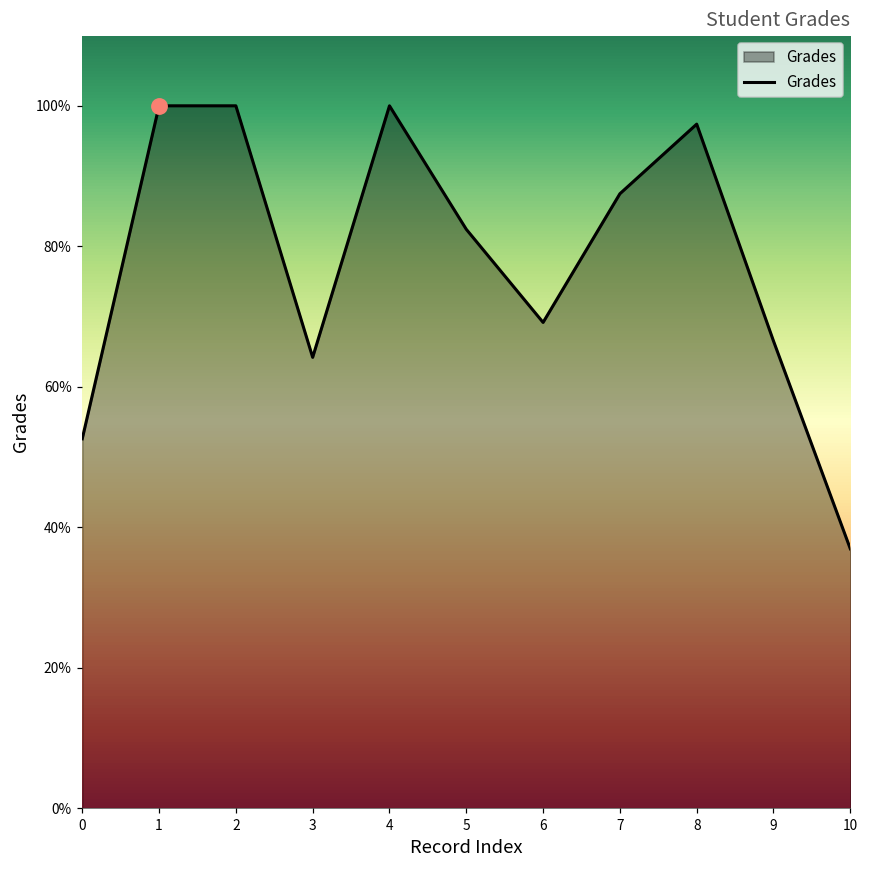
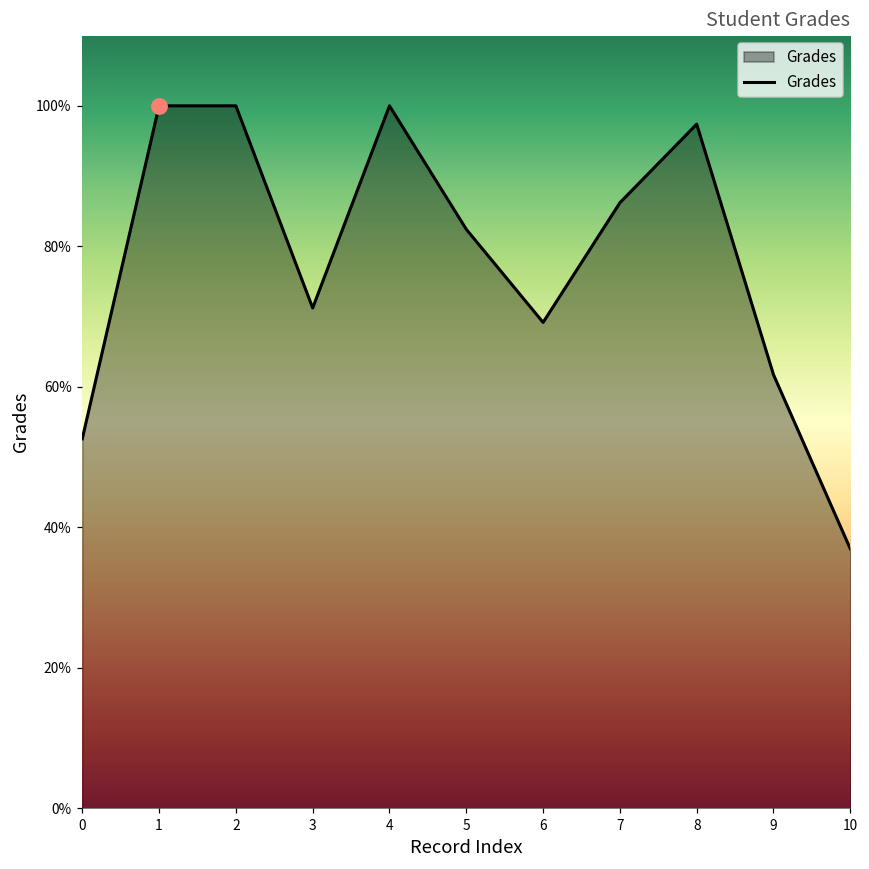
  {
    "Grades": {
      "0": "53%",
      "2": "100%",
-     "3": "64%",
+     "3": "71%",
      "4": "100%",
      "5": "82%",
      "6": "69%",
-     "7": "87%",
+     "7": "86%",
      "8": "97%",
-     "9": "67%",
+     "9": "62%",
      "10": "37%"
    }
  }
